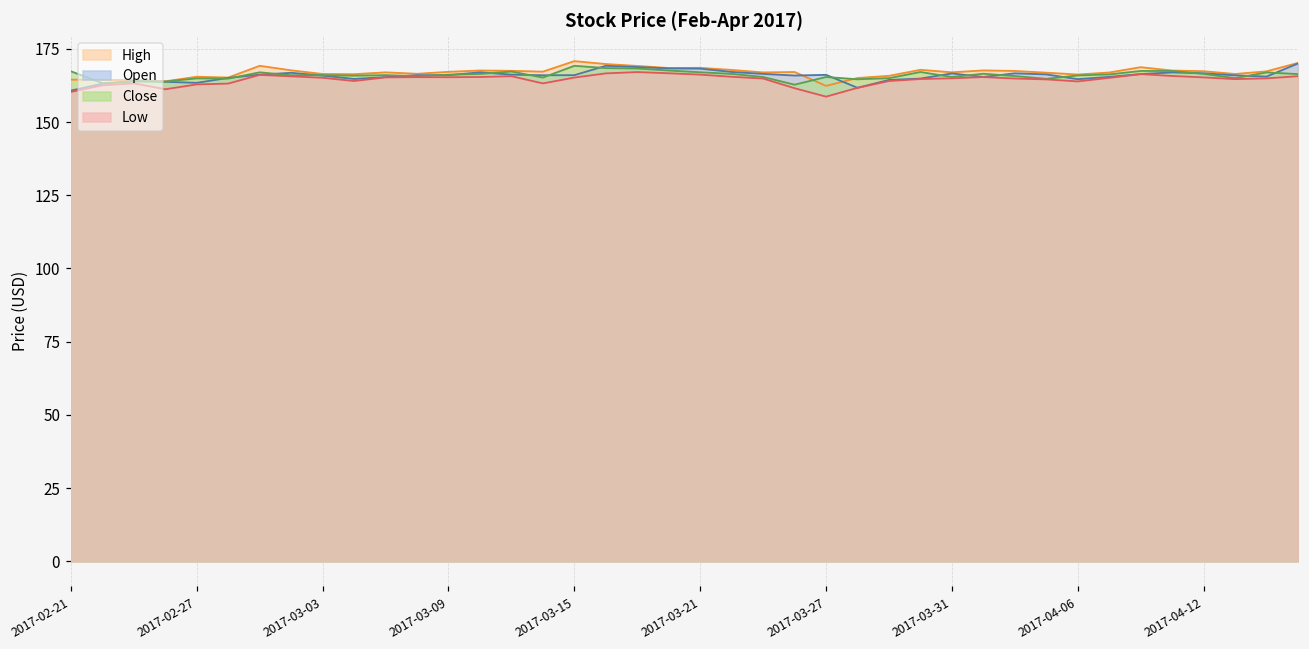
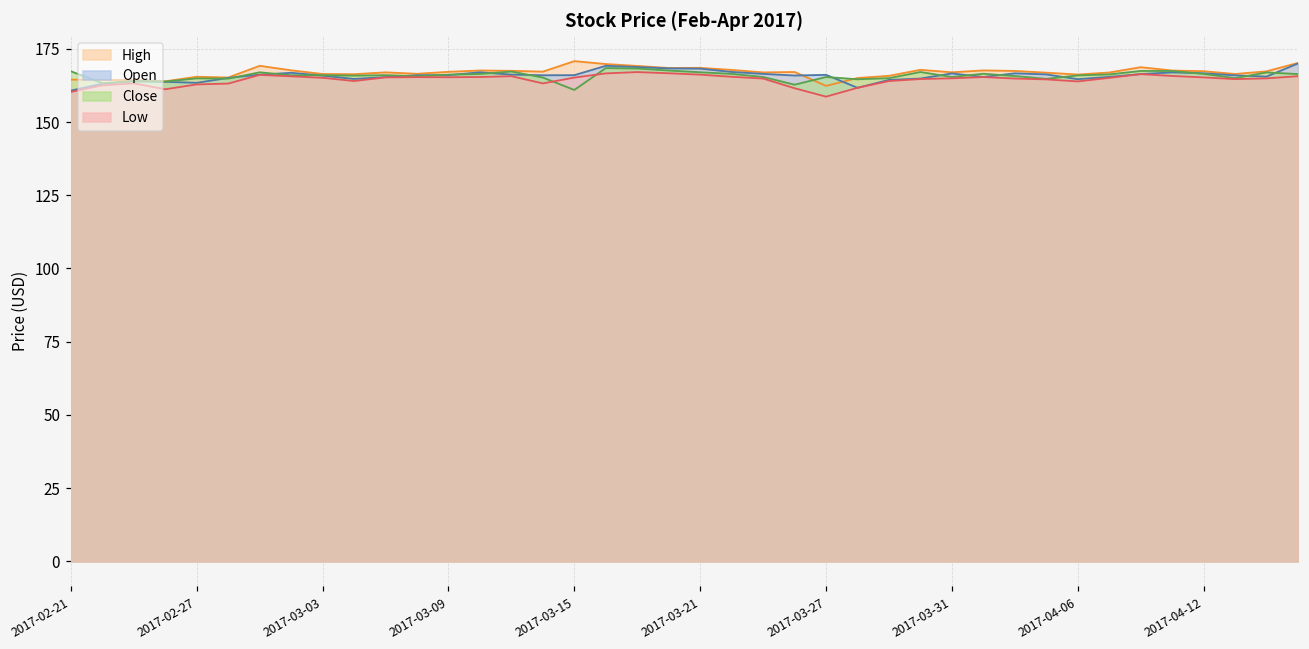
  {
    "Close": {
      "2017-02-21": 167,
-     "2017-03-15": 169
+     "2017-03-15": 161
    }
  }
